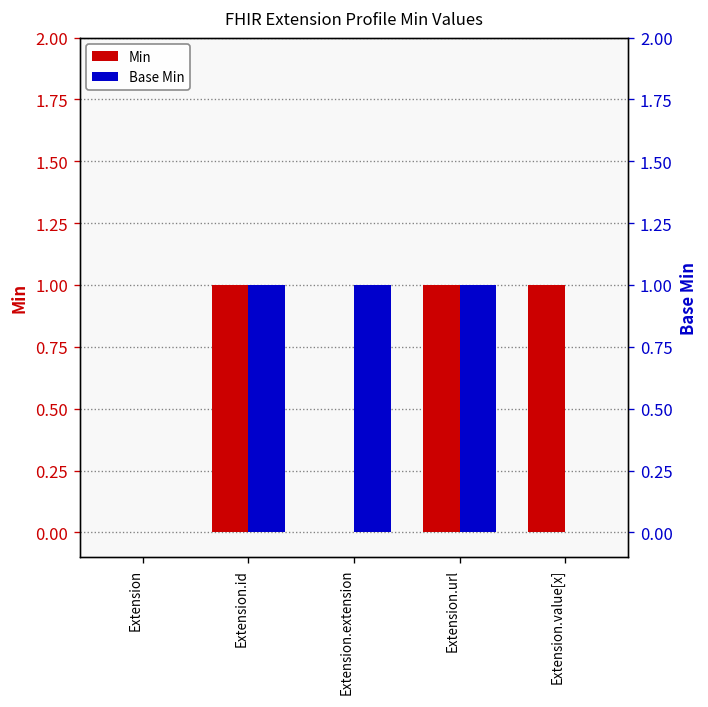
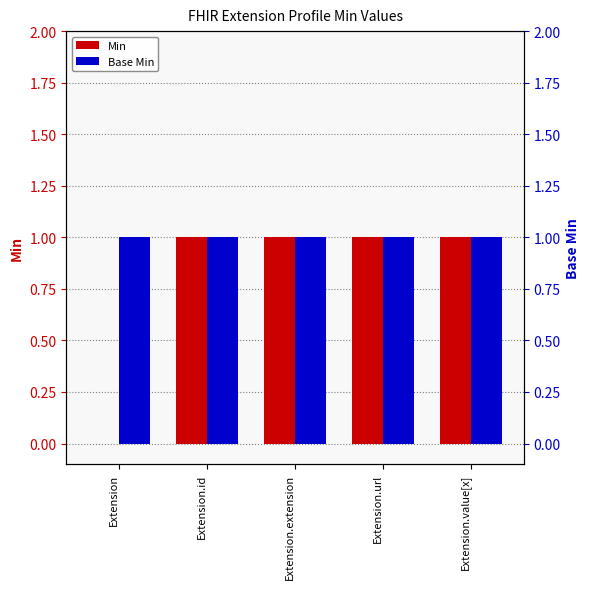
  {
    "Min": {
      "Extension": 0,
      "Extension.id": 1,
-     "Extension.extension": 0,
+     "Extension.extension": 1,
      "Extension.url": 1,
      "Extension.value[x]": 1
    },
    "Base Min": {
-     "Extension": 0,
+     "Extension": 1,
      "Extension.id": 1,
      "Extension.extension": 1,
      "Extension.url": 1,
-     "Extension.value[x]": 0
+     "Extension.value[x]": 1
    }
  }
